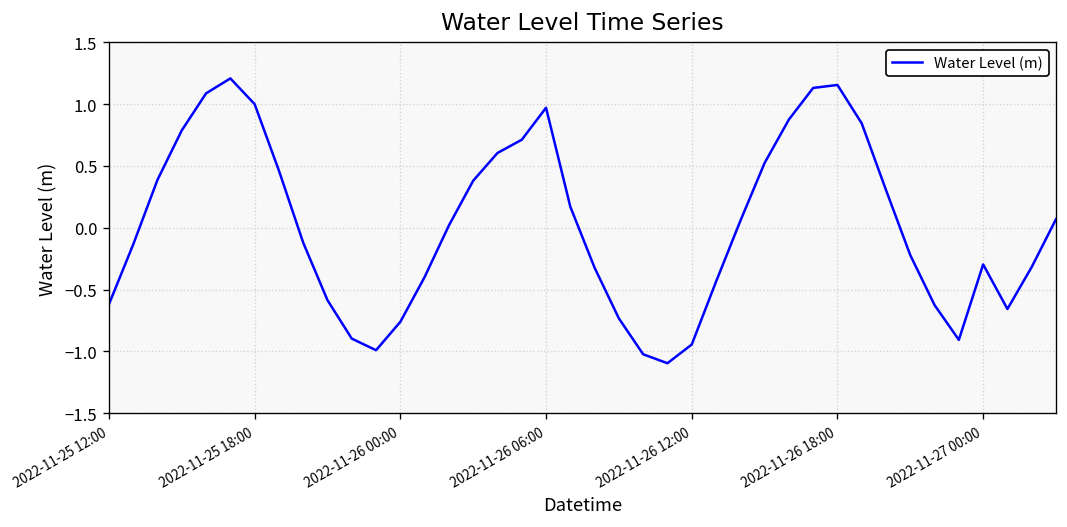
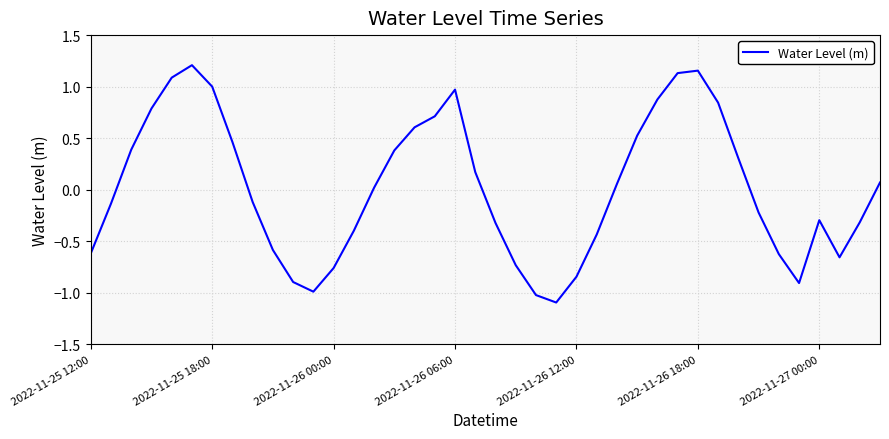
  {
    "2022-11-25 12:00": -0.62,
    "2022-11-25 18:00": 1.00,
    "2022-11-26 00:00": -0.76,
    "2022-11-26 06:00": 0.97,
-   "2022-11-26 12:00": -0.94,
+   "2022-11-26 12:00": -0.84,
    "2022-11-26 18:00": 1.16,
    "2022-11-27 00:00": -0.30
  }
